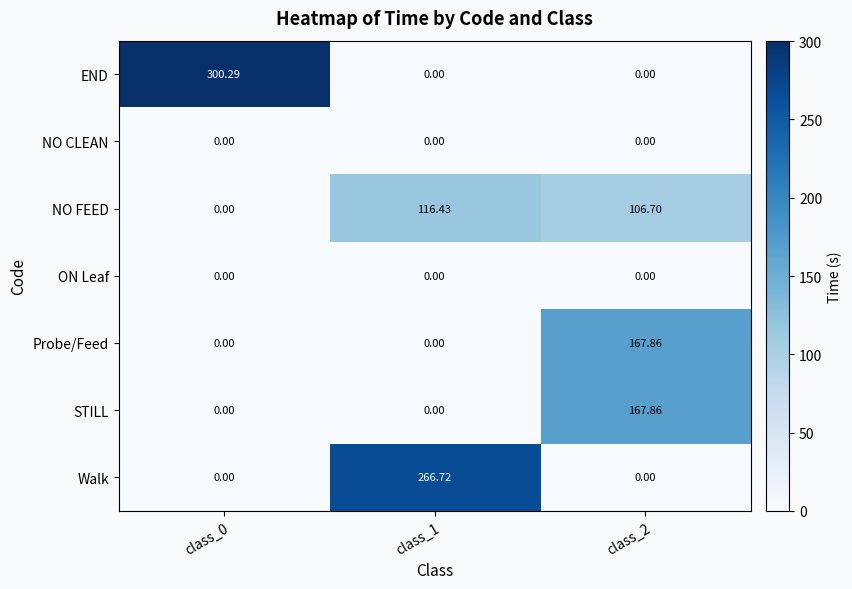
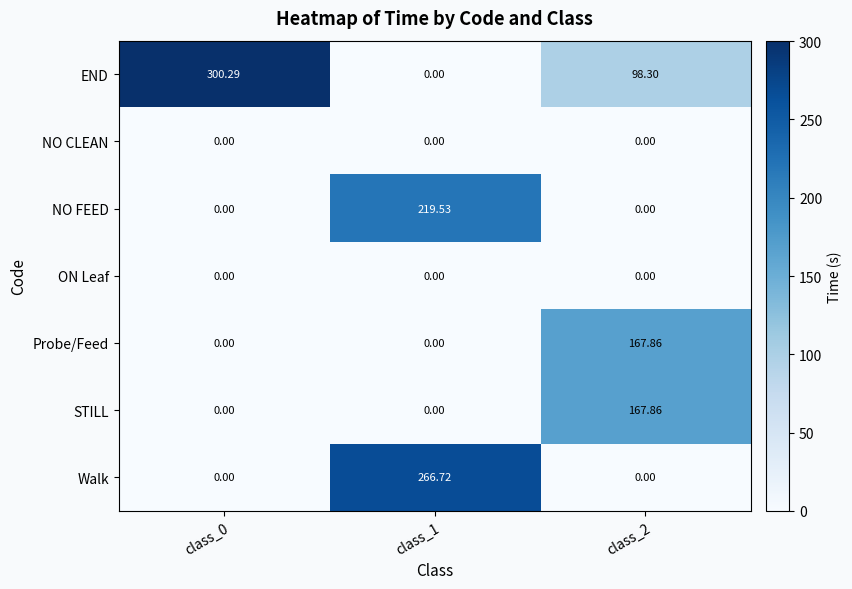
  {
    "END": {
      "class_0": 300.29,
      "class_1": 0.00,
-     "class_2": 0.00
+     "class_2": 98.30
    },
    "NO CLEAN": {
      "class_0": 0.00,
      "class_1": 0.00,
      "class_2": 0.00
    },
    "NO FEED": {
      "class_0": 0.00,
-     "class_1": 116.43,
-     "class_2": 106.70
+     "class_1": 219.53,
+     "class_2": 0.00
    },
    "ON Leaf": {
      "class_0": 0.00,
      "class_1": 0.00,
      "class_2": 0.00
    },
    "Probe/Feed": {
      "class_0": 0.00,
      "class_1": 0.00,
      "class_2": 167.86
    },
    "STILL": {
      "class_0": 0.00,
      "class_1": 0.00,
      "class_2": 167.86
    },
    "Walk": {
      "class_0": 0.00,
      "class_1": 266.72,
      "class_2": 0.00
    }
  }
